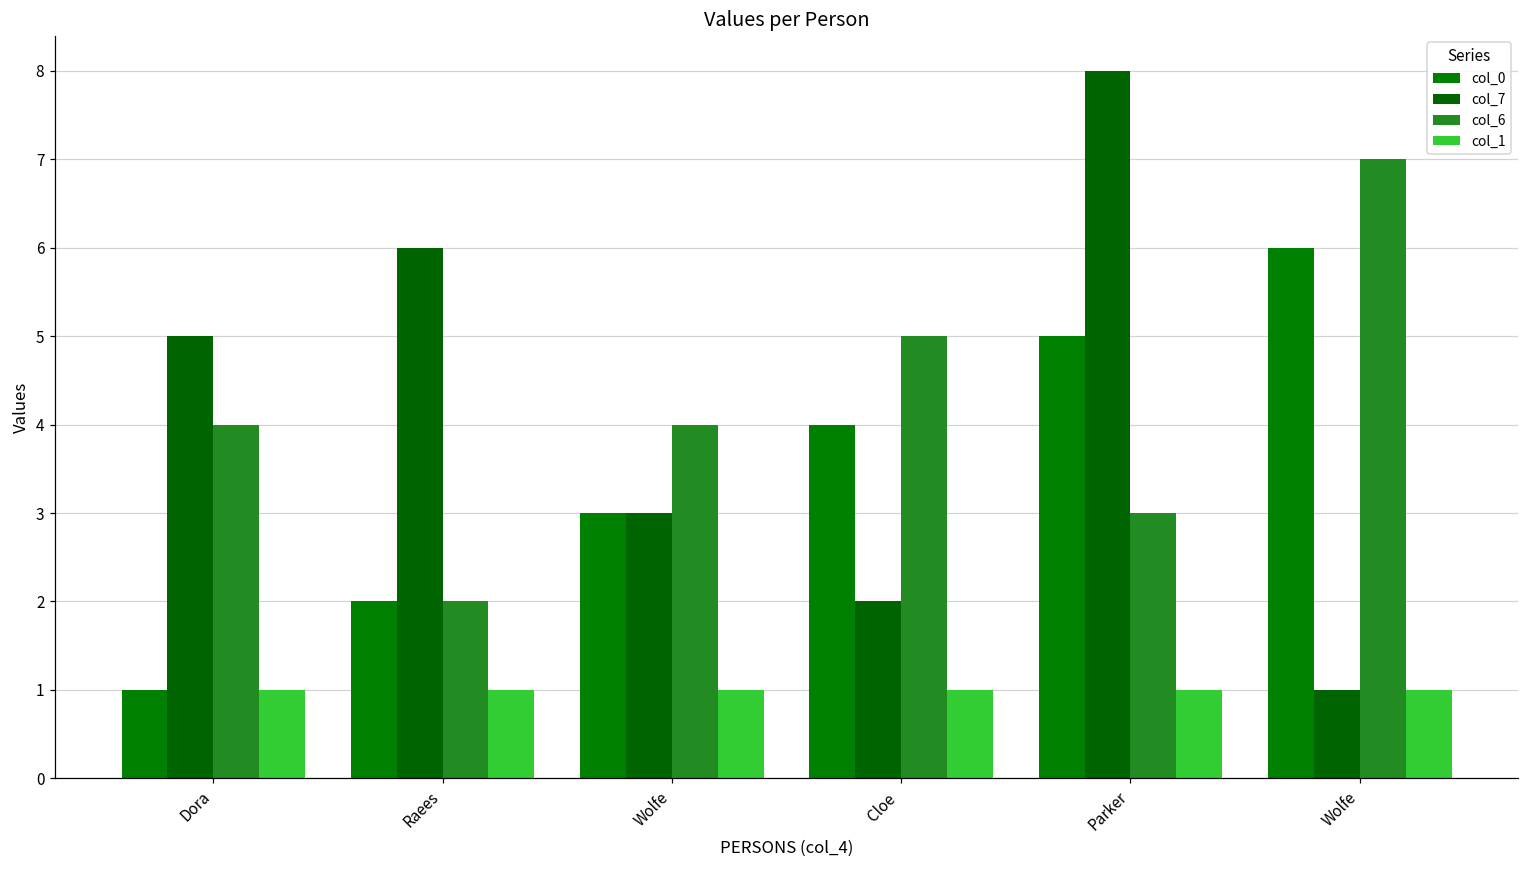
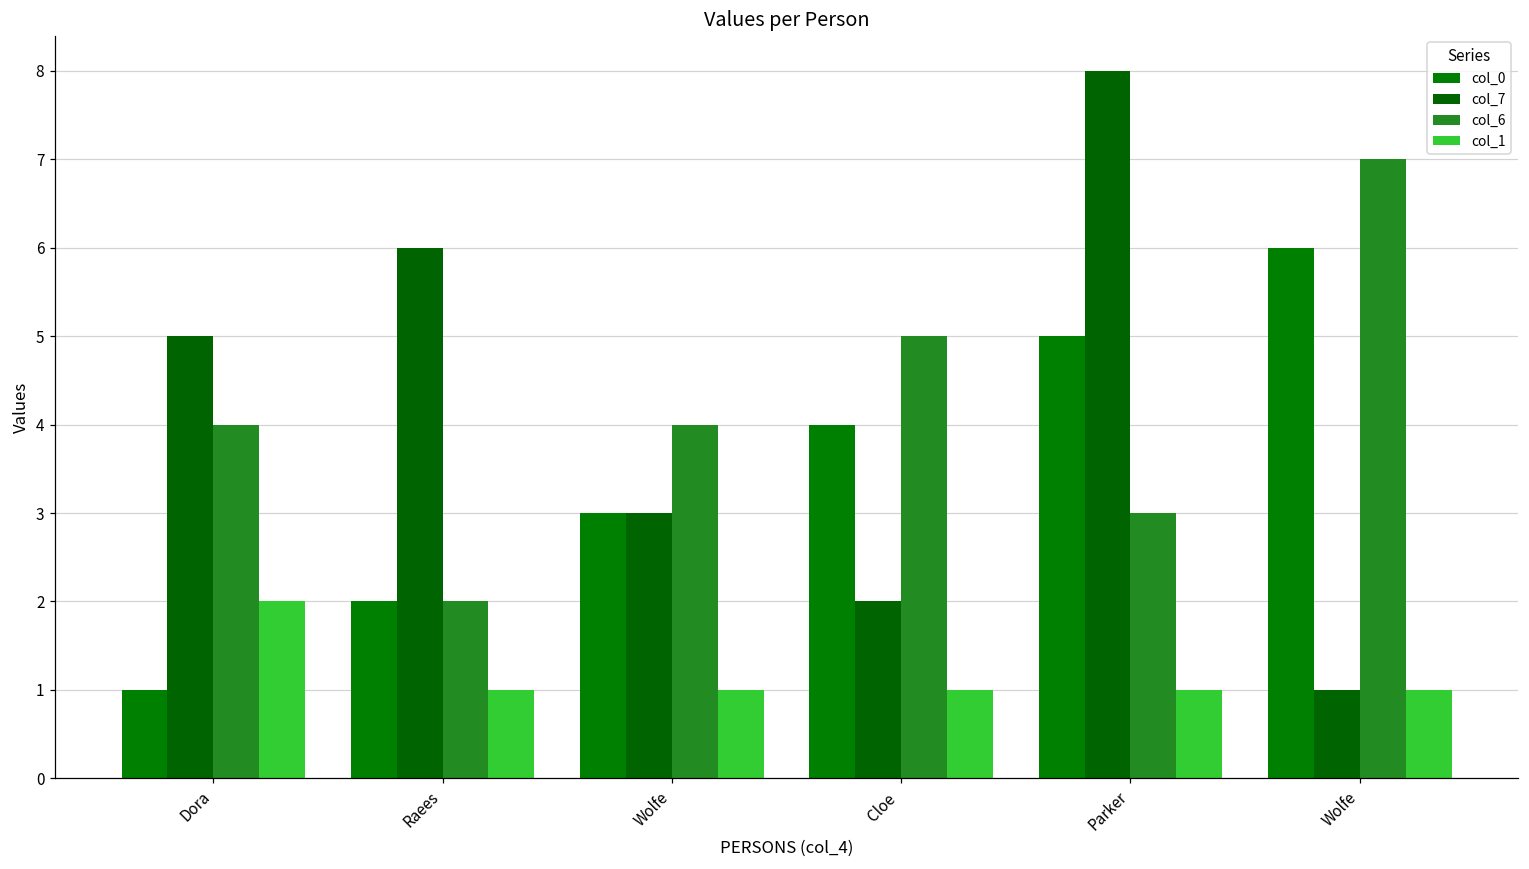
  {
    "col_1": {
-     "Dora": 1,
+     "Dora": 2,
      "Raees": 1,
      "Cloe": 1,
      "Parker": 1
    }
  }
